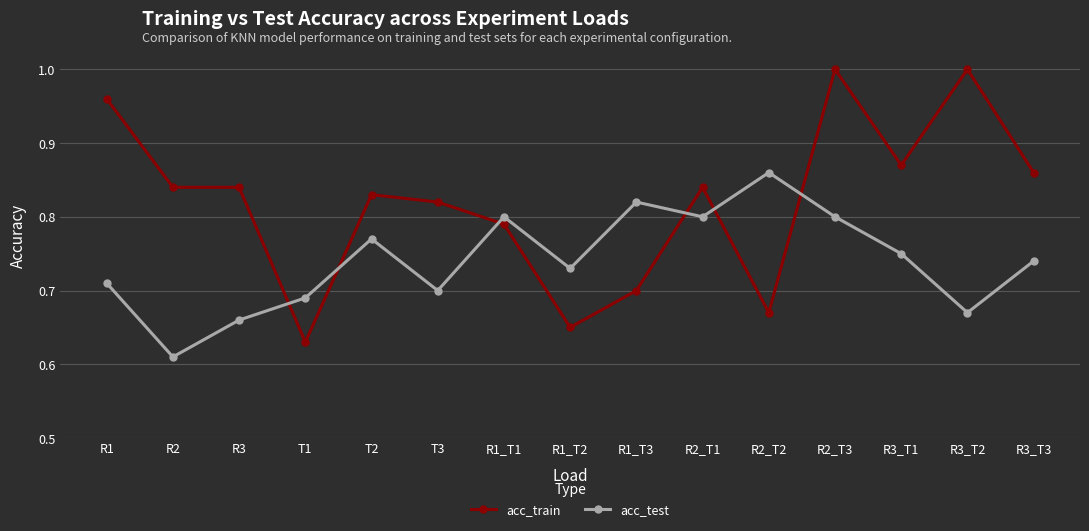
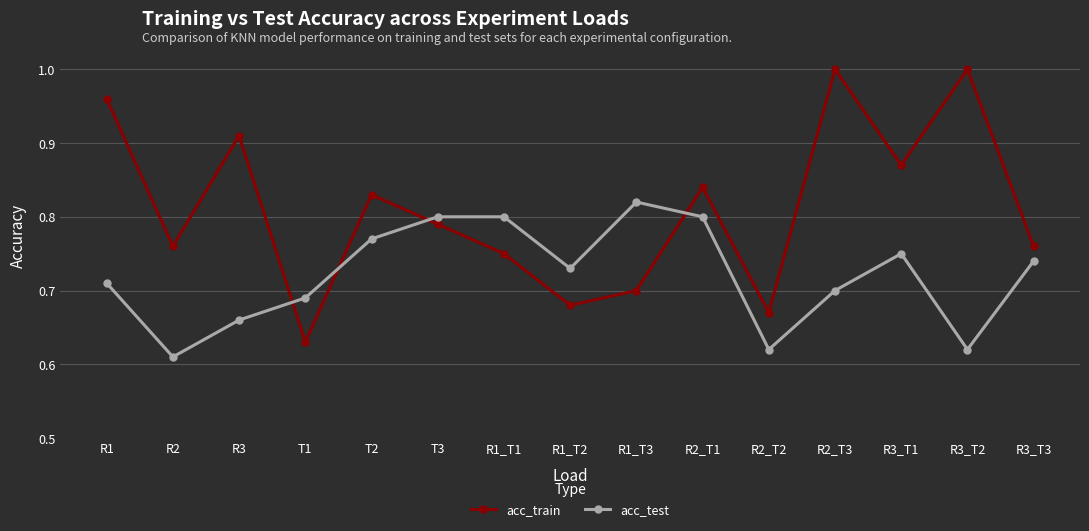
  {
    "acc_train": {
      "R1": 0.96,
-     "R2": 0.84,
-     "R3": 0.84,
+     "R2": 0.76,
+     "R3": 0.91,
      "T1": 0.63,
      "T2": 0.83,
-     "T3": 0.82,
-     "R1_T1": 0.79,
-     "R1_T2": 0.65,
+     "T3": 0.79,
+     "R1_T1": 0.75,
+     "R1_T2": 0.68,
      "R1_T3": 0.70,
      "R2_T1": 0.84,
      "R2_T2": 0.67,
      "R2_T3": 1.00,
      "R3_T1": 0.87,
      "R3_T2": 1.00,
-     "R3_T3": 0.86
+     "R3_T3": 0.76
    },
    "acc_test": {
      "R1": 0.71,
      "R2": 0.61,
      "R3": 0.66,
      "T1": 0.69,
      "T2": 0.77,
-     "T3": 0.7,
+     "T3": 0.8,
      "R1_T1": 0.80,
      "R1_T2": 0.73,
      "R1_T3": 0.82,
      "R2_T1": 0.80,
-     "R2_T2": 0.86,
-     "R2_T3": 0.8,
+     "R2_T2": 0.62,
+     "R2_T3": 0.7,
      "R3_T1": 0.75,
-     "R3_T2": 0.67,
+     "R3_T2": 0.62,
      "R3_T3": 0.74
    }
  }
